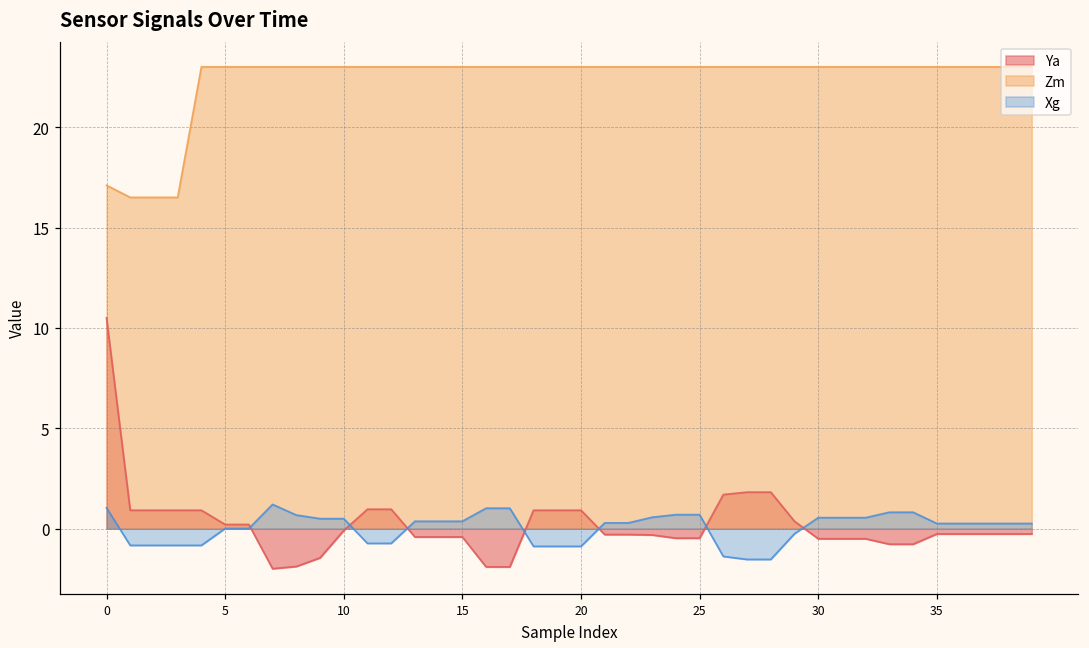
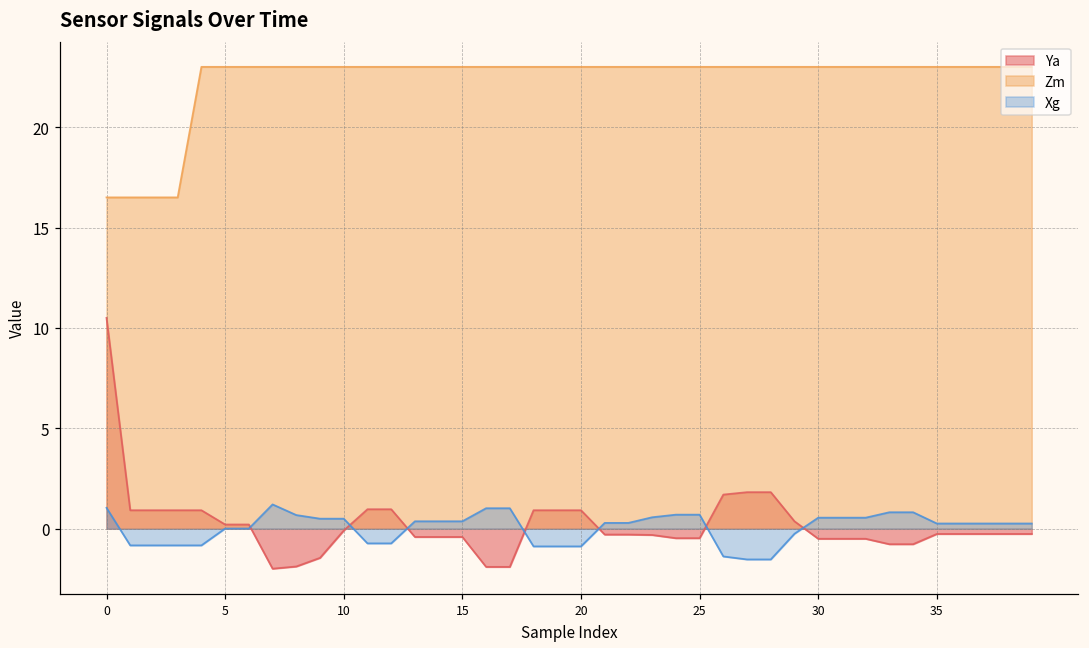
  {
    "Zm": {
-     "0": 17.1,
+     "0": 16.5,
      "5": 23.0,
      "10": 23.0,
      "15": 23.0,
      "20": 23.0,
      "25": 23.0,
      "30": 23.0,
      "35": 23.0
    }
  }
